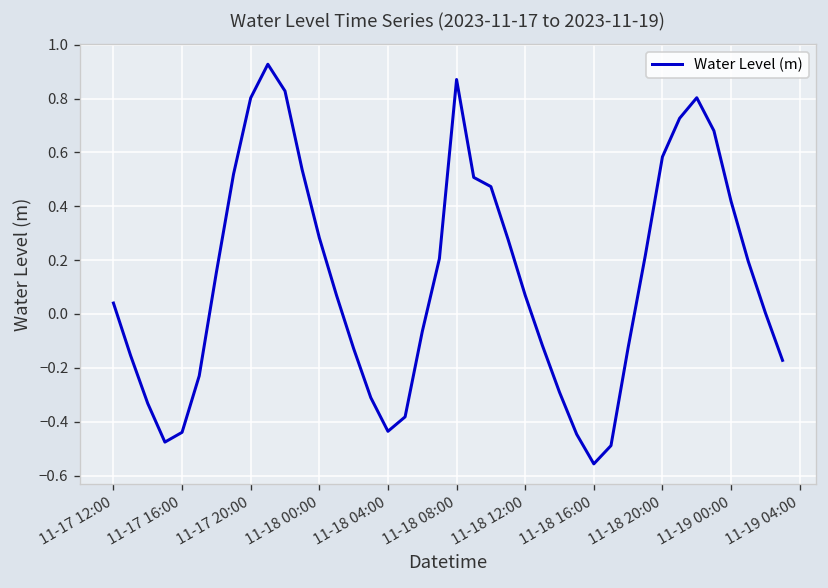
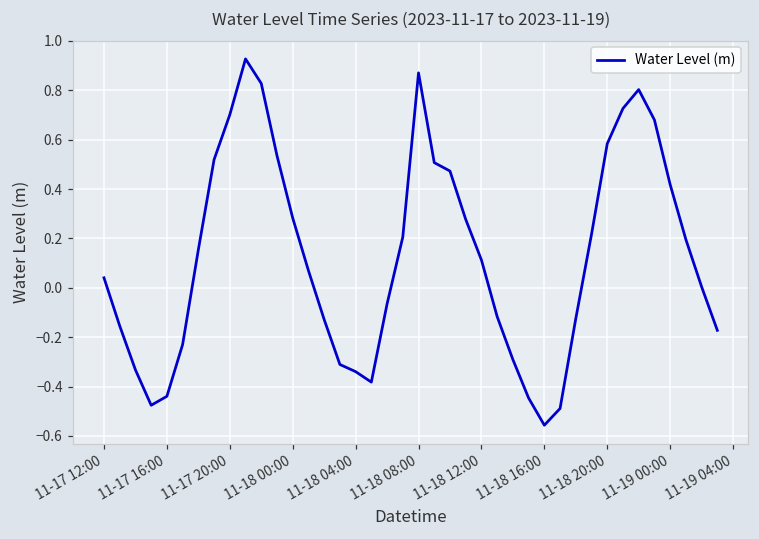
  {
    "11-17 12:00": 0.04,
    "11-17 16:00": -0.44,
-   "11-17 20:00": 0.80,
+   "11-17 20:00": 0.70,
    "11-18 00:00": 0.28,
-   "11-18 04:00": -0.44,
+   "11-18 04:00": -0.34,
    "11-18 08:00": 0.87,
-   "11-18 12:00": 0.07,
+   "11-18 12:00": 0.11,
    "11-18 16:00": -0.56,
    "11-18 20:00": 0.58,
    "11-19 00:00": 0.42
  }
